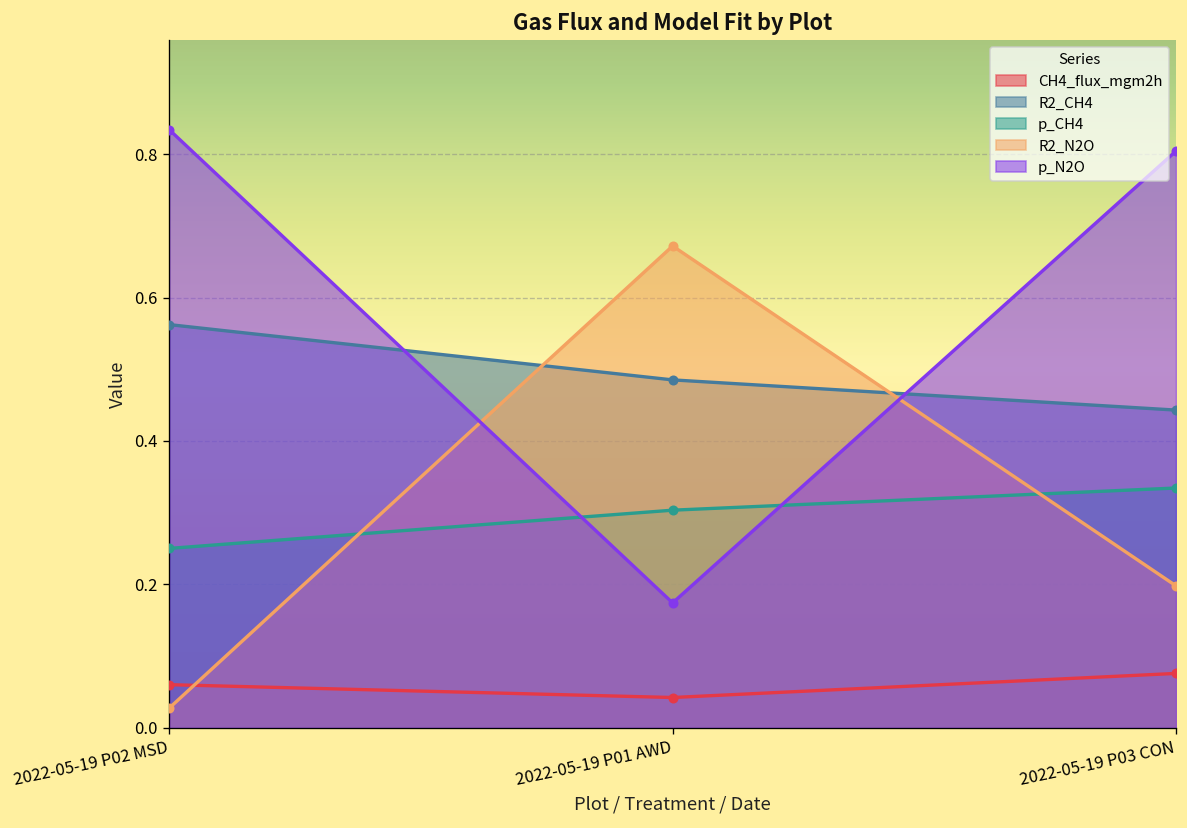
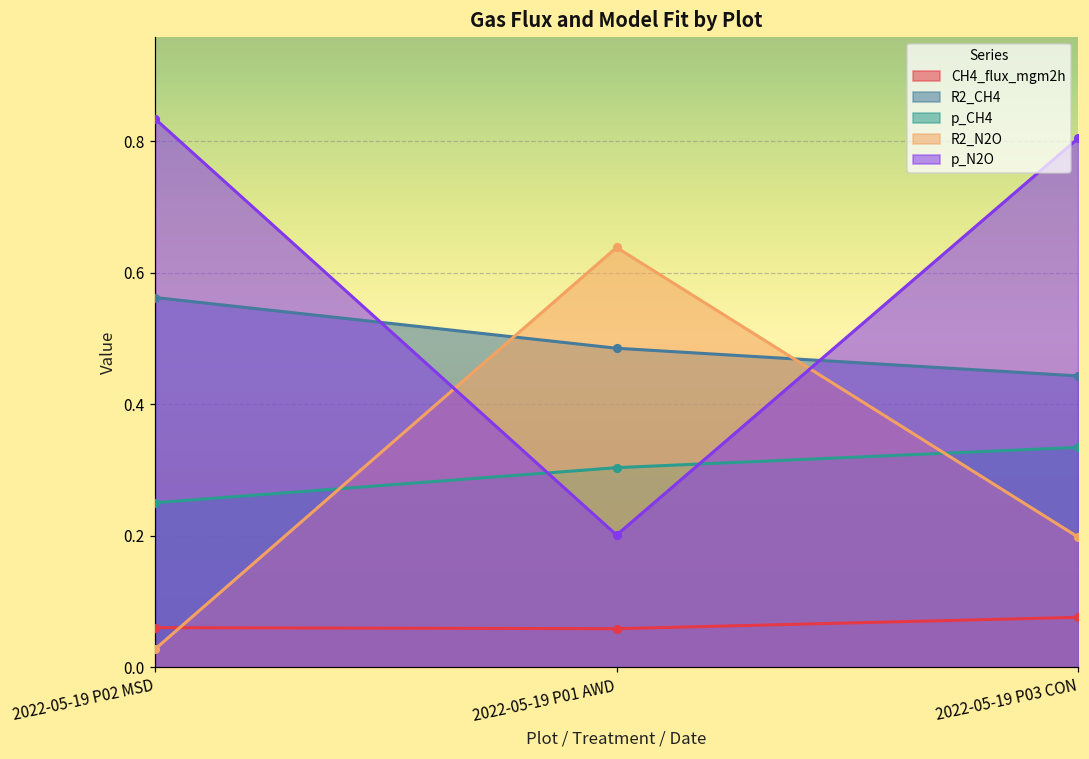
  {
    "CH4_flux_mgm2h": {
      "2022-05-19 P02 MSD": 0.06,
-     "2022-05-19 P01 AWD": 0.04,
+     "2022-05-19 P01 AWD": 0.06,
      "2022-05-19 P03 CON": 0.08
    },
    "R2_N2O": {
      "2022-05-19 P02 MSD": 0.03,
-     "2022-05-19 P01 AWD": 0.67,
+     "2022-05-19 P01 AWD": 0.64,
      "2022-05-19 P03 CON": 0.20
    },
    "p_N2O": {
      "2022-05-19 P02 MSD": 0.83,
-     "2022-05-19 P01 AWD": 0.17,
+     "2022-05-19 P01 AWD": 0.20,
      "2022-05-19 P03 CON": 0.80
    }
  }
